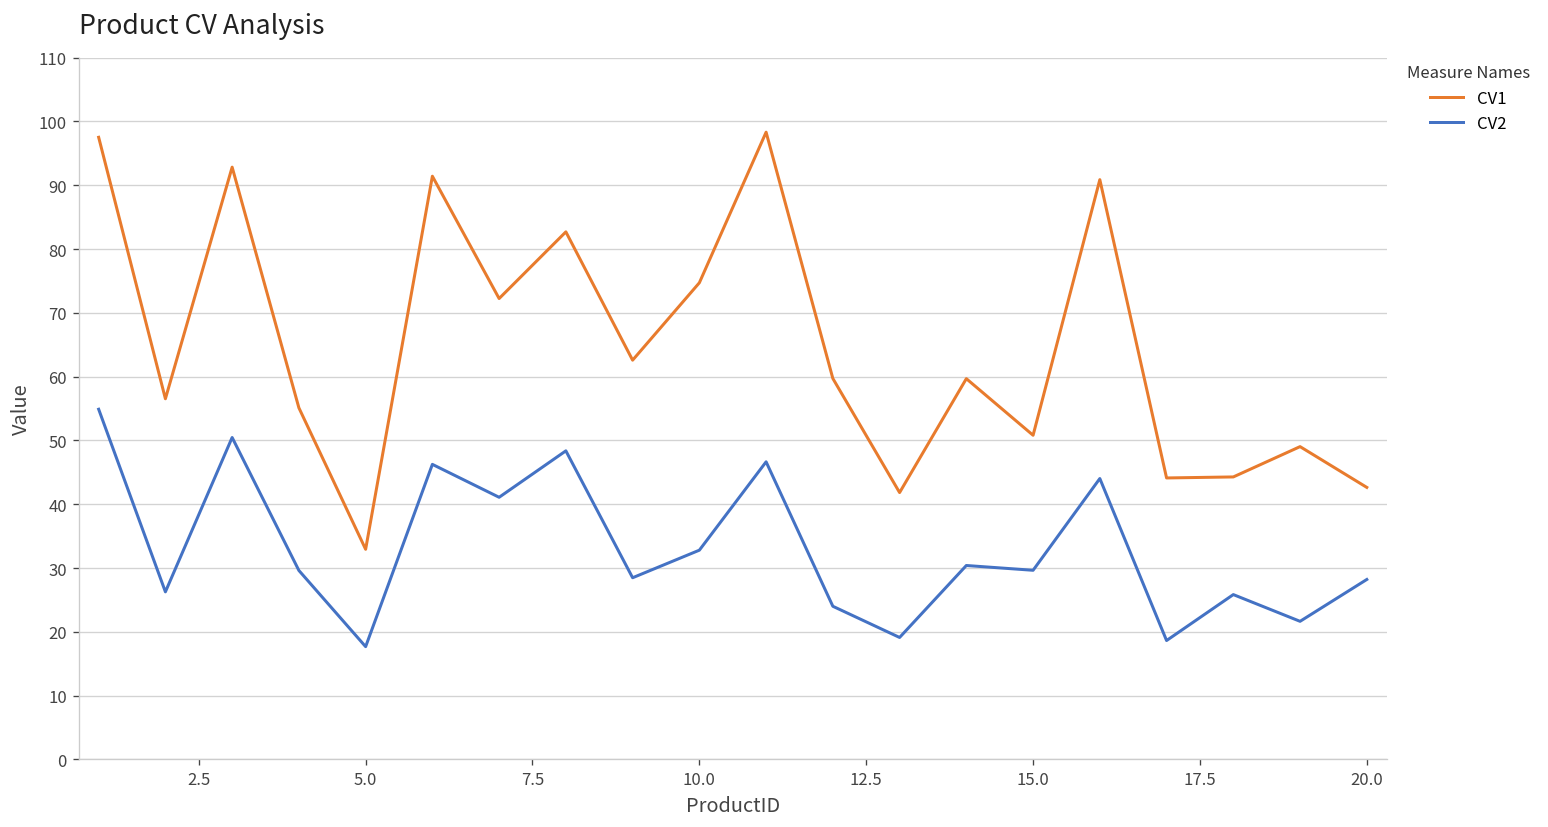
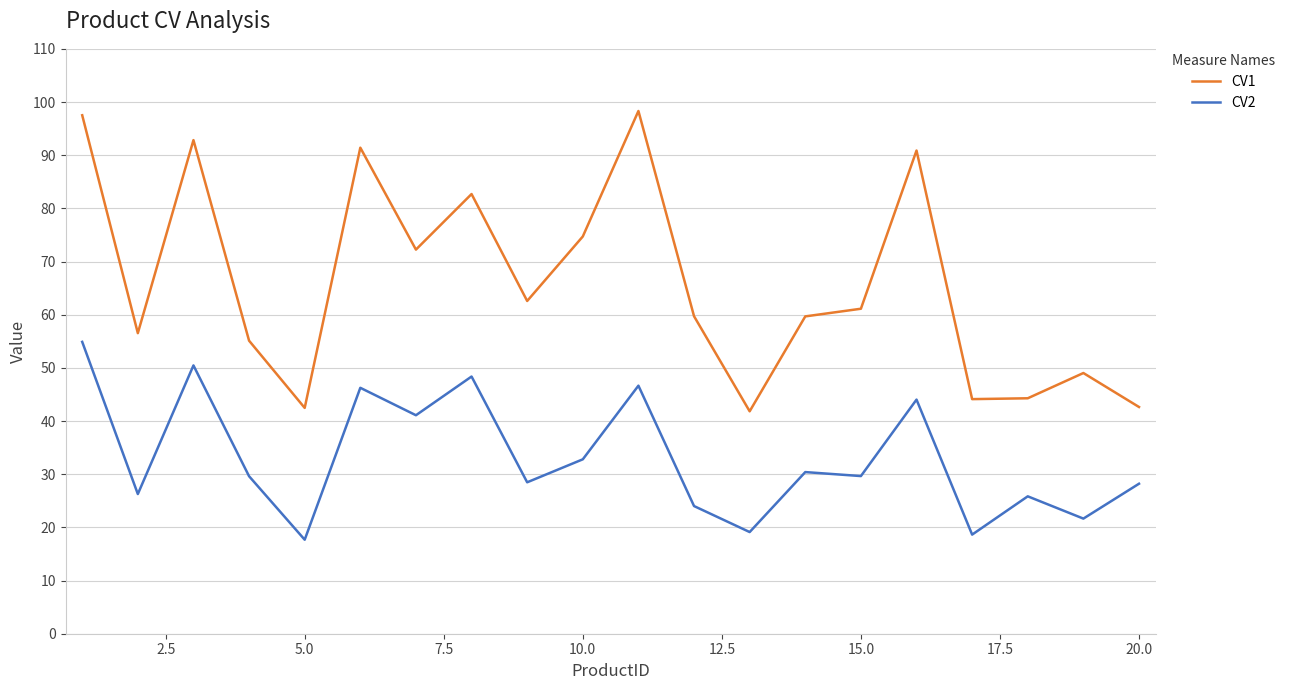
  {
    "CV1": {
-     "5.0": 33,
+     "5.0": 42,
      "10.0": 75,
-     "15.0": 51,
+     "15.0": 61,
      "20.0": 43
    },
    "CV2": {
      "5.0": 18,
      "10.0": 33,
      "15.0": 30,
      "20.0": 28
    }
  }
